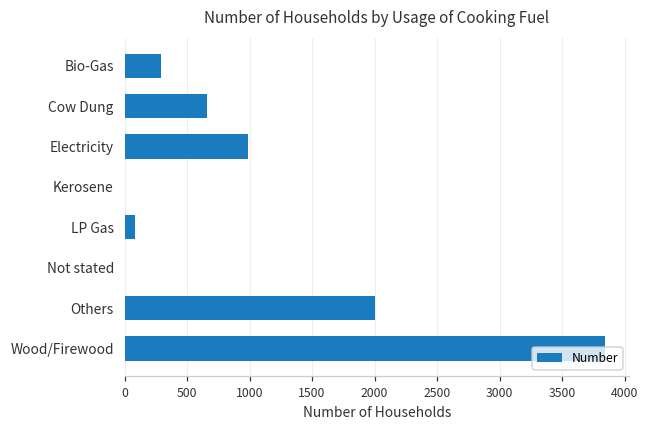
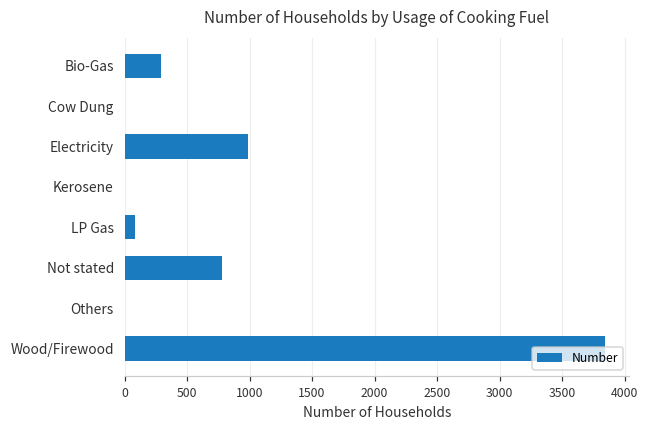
  {
    "Bio-Gas": 290,
-   "Cow Dung": 660,
+   "Cow Dung": 0,
    "Electricity": 980,
    "LP Gas": 80,
-   "Not stated": 0,
-   "Others": 2010,
+   "Not stated": 780,
+   "Others": 0,
    "Wood/Firewood": 3840
  }
